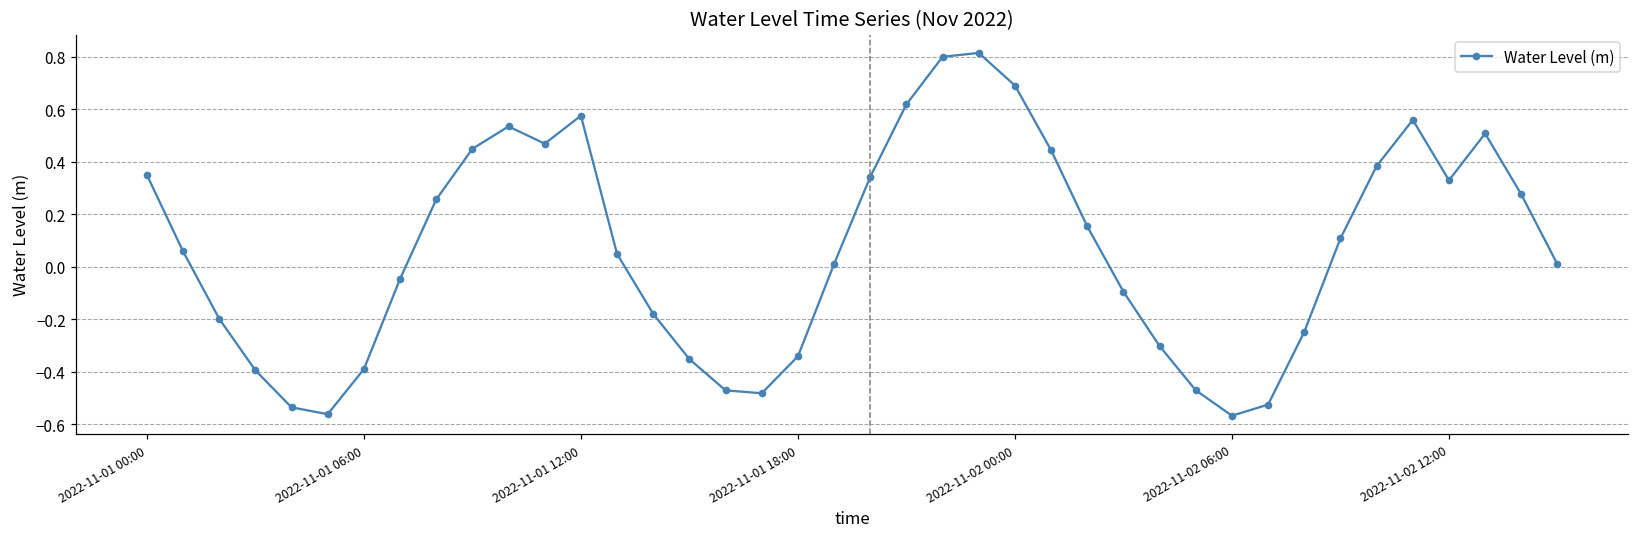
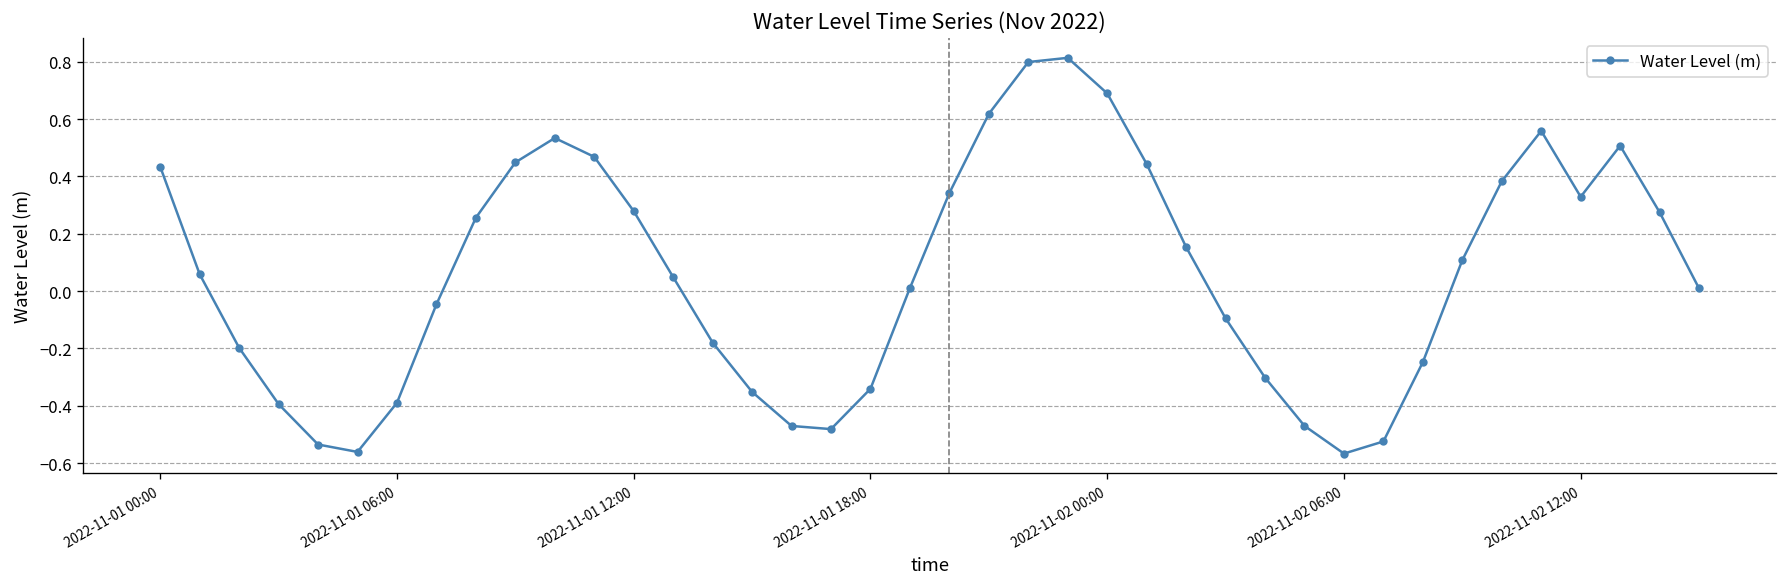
  {
-   "2022-11-01 00:00": 0.35,
+   "2022-11-01 00:00": 0.43,
    "2022-11-01 06:00": -0.39,
-   "2022-11-01 12:00": 0.57,
+   "2022-11-01 12:00": 0.28,
    "2022-11-01 18:00": -0.34,
    "2022-11-02 00:00": 0.69,
    "2022-11-02 06:00": -0.57,
    "2022-11-02 12:00": 0.33
  }
